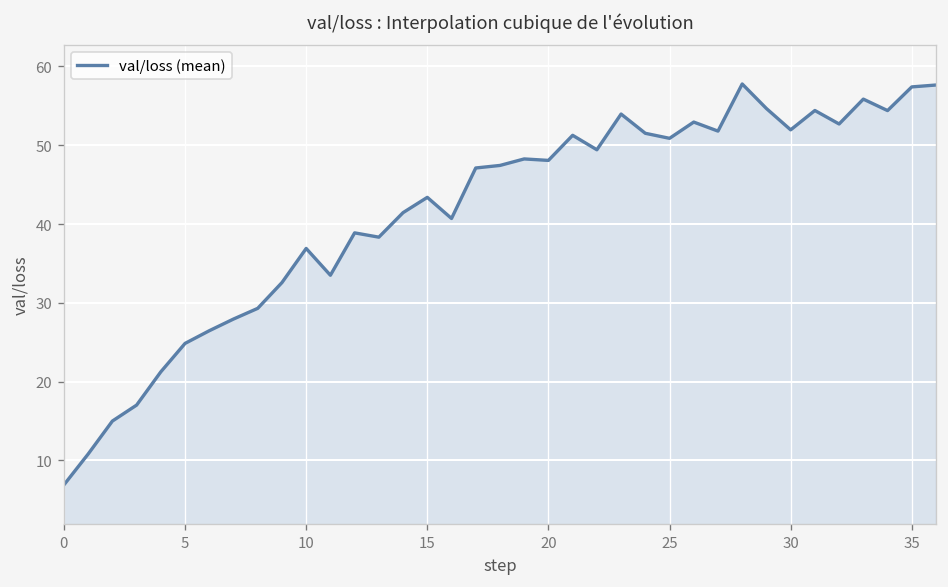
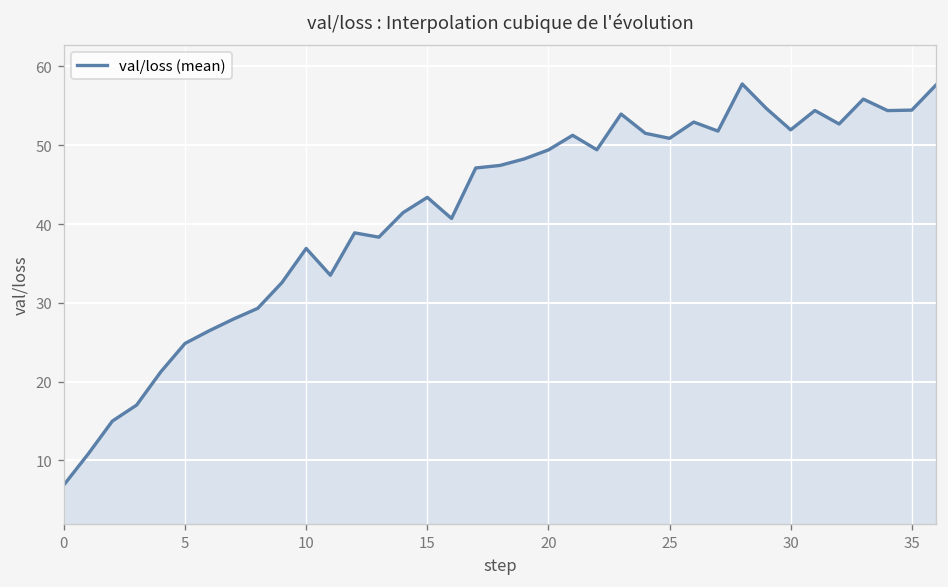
  {
    "0": 7,
    "5": 25,
    "10": 37,
    "15": 43,
-   "20": 48,
+   "20": 49,
    "25": 51,
    "30": 52,
-   "35": 57
+   "35": 54
  }
